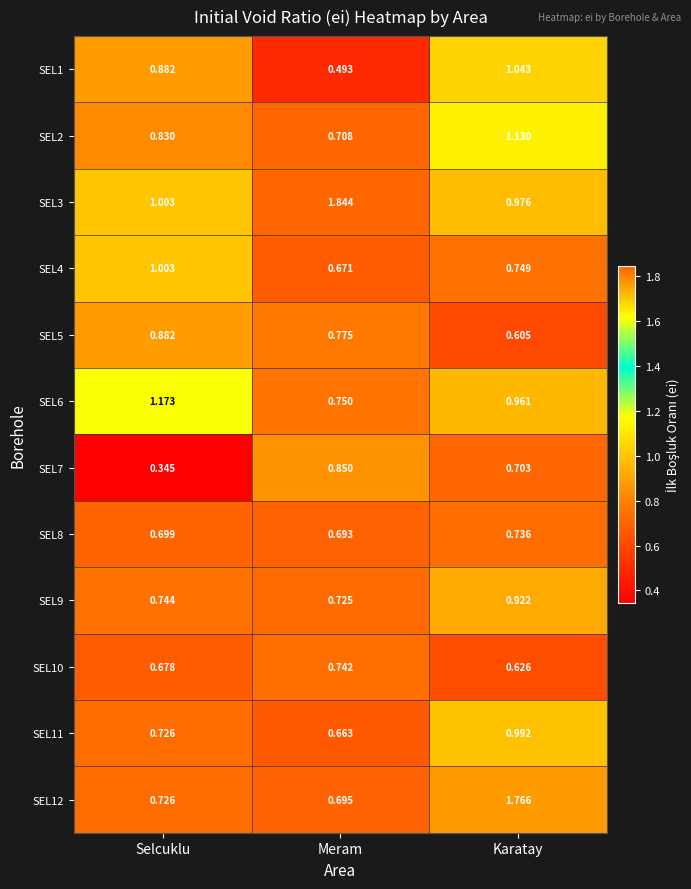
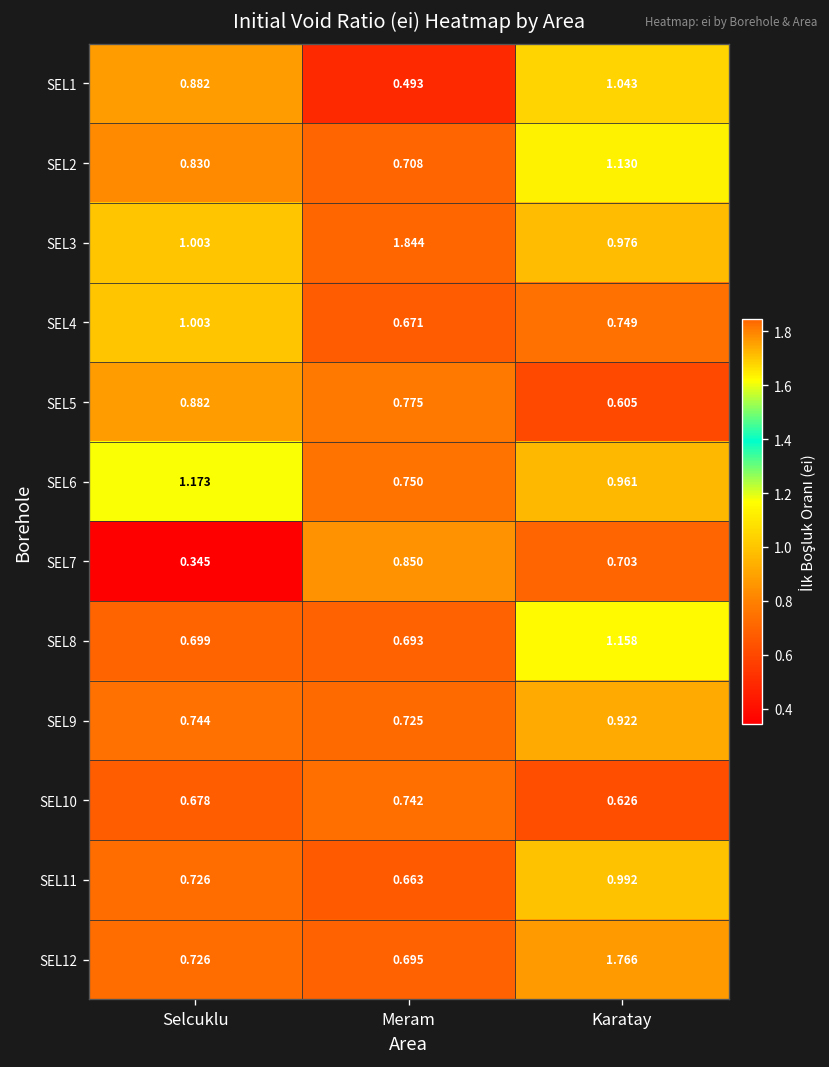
  {
    "SEL1": {
      "Selcuklu": 0.882,
      "Meram": 0.493,
      "Karatay": 1.043
    },
    "SEL2": {
      "Selcuklu": 0.830,
      "Meram": 0.708,
      "Karatay": 1.130
    },
    "SEL3": {
      "Selcuklu": 1.003,
      "Meram": 1.844,
      "Karatay": 0.976
    },
    "SEL4": {
      "Selcuklu": 1.003,
      "Meram": 0.671,
      "Karatay": 0.749
    },
    "SEL5": {
      "Selcuklu": 0.882,
      "Meram": 0.775,
      "Karatay": 0.605
    },
    "SEL6": {
      "Selcuklu": 1.173,
      "Meram": 0.750,
      "Karatay": 0.961
    },
    "SEL7": {
      "Selcuklu": 0.345,
      "Meram": 0.850,
      "Karatay": 0.703
    },
    "SEL8": {
      "Selcuklu": 0.699,
      "Meram": 0.693,
-     "Karatay": 0.736
+     "Karatay": 1.158
    },
    "SEL9": {
      "Selcuklu": 0.744,
      "Meram": 0.725,
      "Karatay": 0.922
    },
    "SEL10": {
      "Selcuklu": 0.678,
      "Meram": 0.742,
      "Karatay": 0.626
    },
    "SEL11": {
      "Selcuklu": 0.726,
      "Meram": 0.663,
      "Karatay": 0.992
    },
    "SEL12": {
      "Selcuklu": 0.726,
      "Meram": 0.695,
      "Karatay": 1.766
    }
  }
